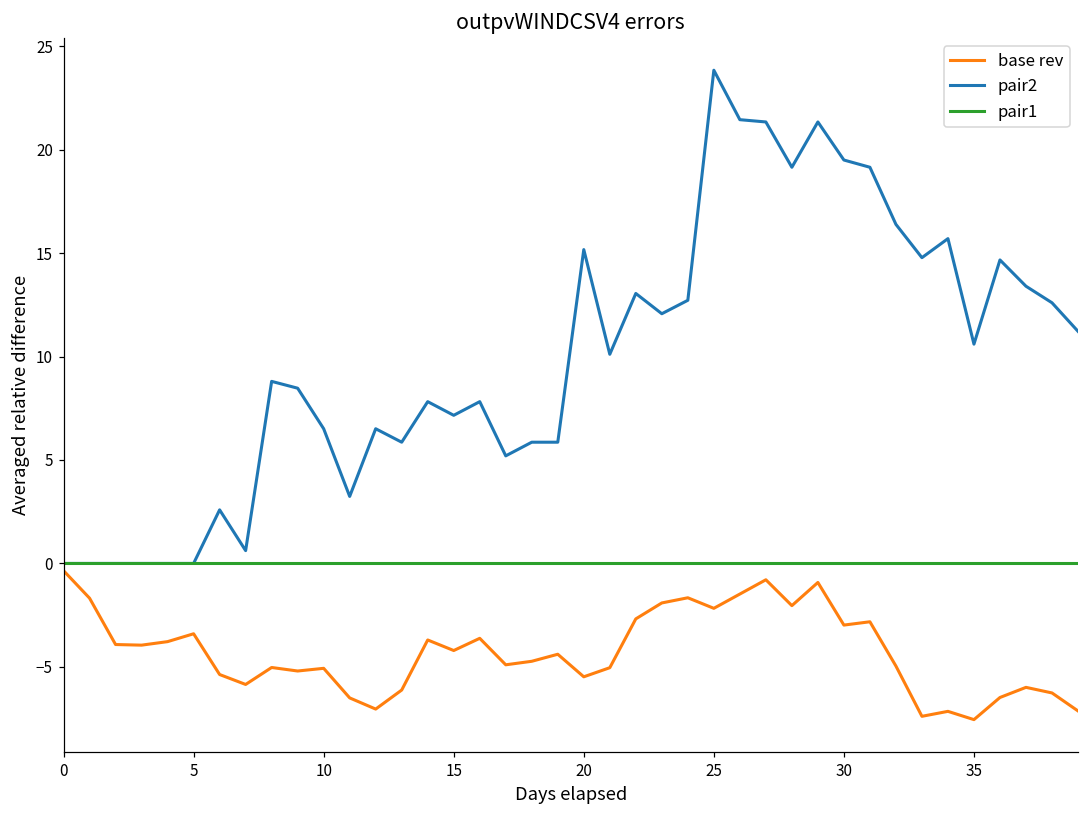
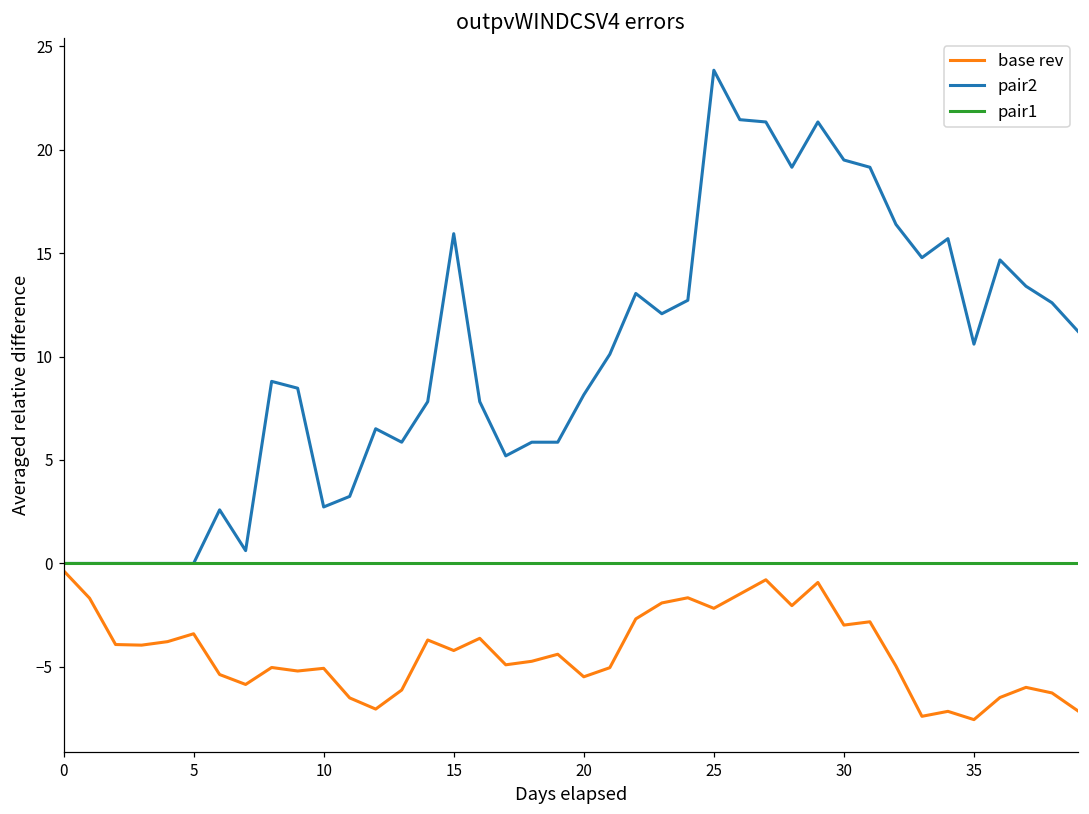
  {
    "base rev": {
      "0": -0.4,
      "5": -3.4,
      "10": -5.1,
      "15": -4.2,
      "20": -5.5,
      "25": -2.2,
      "30": -3.0,
      "35": -7.6
    },
    "pair2": {
-     "10": 6.5,
-     "15": 7.2,
-     "20": 15.2,
+     "10": 2.7,
+     "15": 15.9,
+     "20": 8.2,
      "25": 23.8,
      "30": 19.5,
      "35": 10.6
    },
    "pair1": {
      "10": 0.0,
      "15": 0.0,
      "20": 0.0,
      "25": 0.0,
      "30": 0.0,
      "35": 0.0
    }
  }
